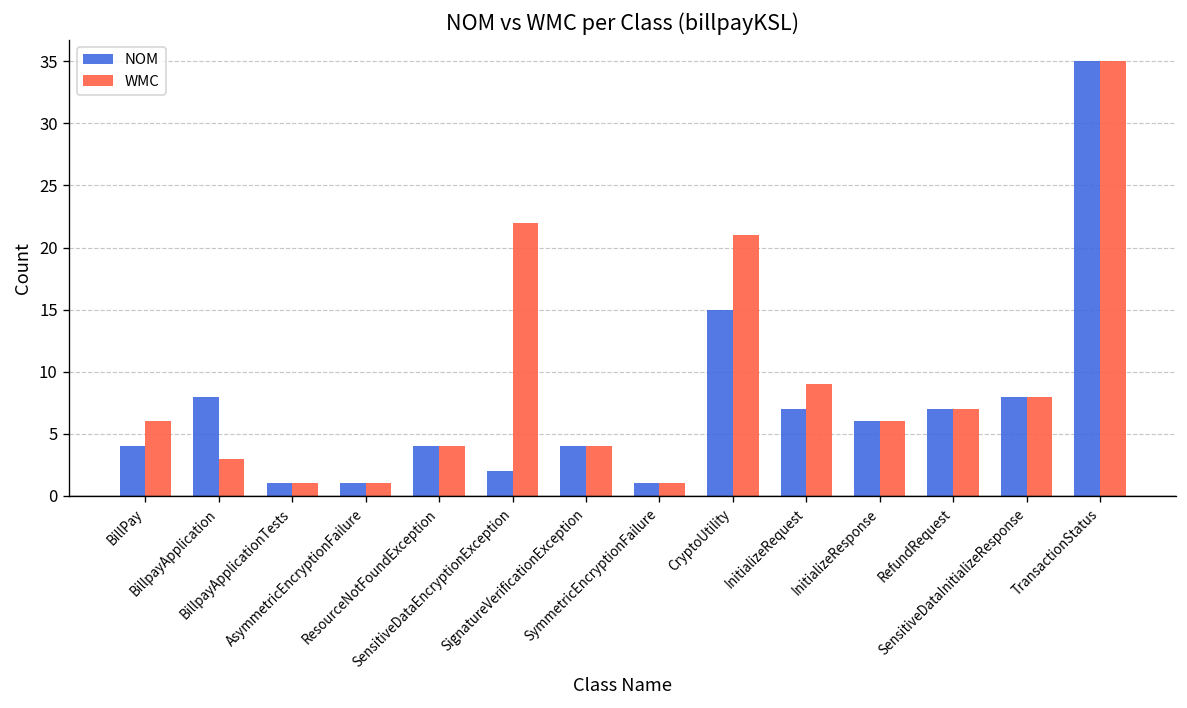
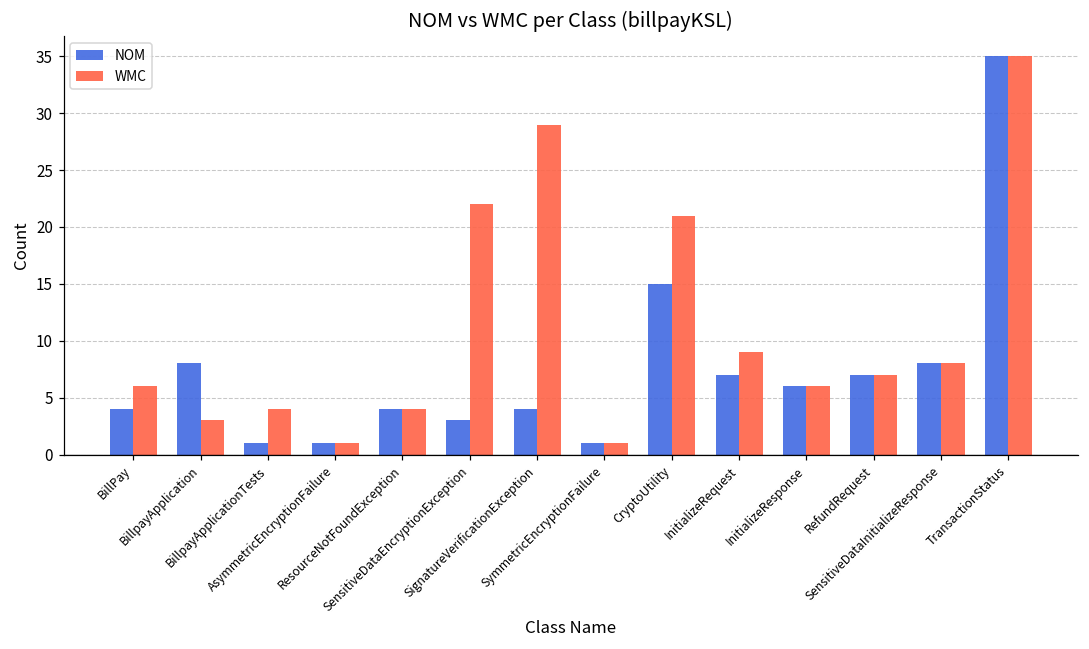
  {
    "NOM": {
      "BillPay": 4,
      "BillpayApplication": 8,
      "BillpayApplicationTests": 1,
      "AsymmetricEncryptionFailure": 1,
      "ResourceNotFoundException": 4,
-     "SensitiveDataEncryptionException": 2,
+     "SensitiveDataEncryptionException": 3,
      "SignatureVerificationException": 4,
      "SymmetricEncryptionFailure": 1,
      "CryptoUtility": 15,
      "InitializeRequest": 7,
      "InitializeResponse": 6,
      "RefundRequest": 7,
      "SensitiveDataInitializeResponse": 8,
      "TransactionStatus": 35
    },
    "WMC": {
      "BillPay": 6,
      "BillpayApplication": 3,
-     "BillpayApplicationTests": 1,
+     "BillpayApplicationTests": 4,
      "AsymmetricEncryptionFailure": 1,
      "ResourceNotFoundException": 4,
      "SensitiveDataEncryptionException": 22,
-     "SignatureVerificationException": 4,
+     "SignatureVerificationException": 29,
      "SymmetricEncryptionFailure": 1,
      "CryptoUtility": 21,
      "InitializeRequest": 9,
      "InitializeResponse": 6,
      "RefundRequest": 7,
      "SensitiveDataInitializeResponse": 8,
      "TransactionStatus": 35
    }
  }
